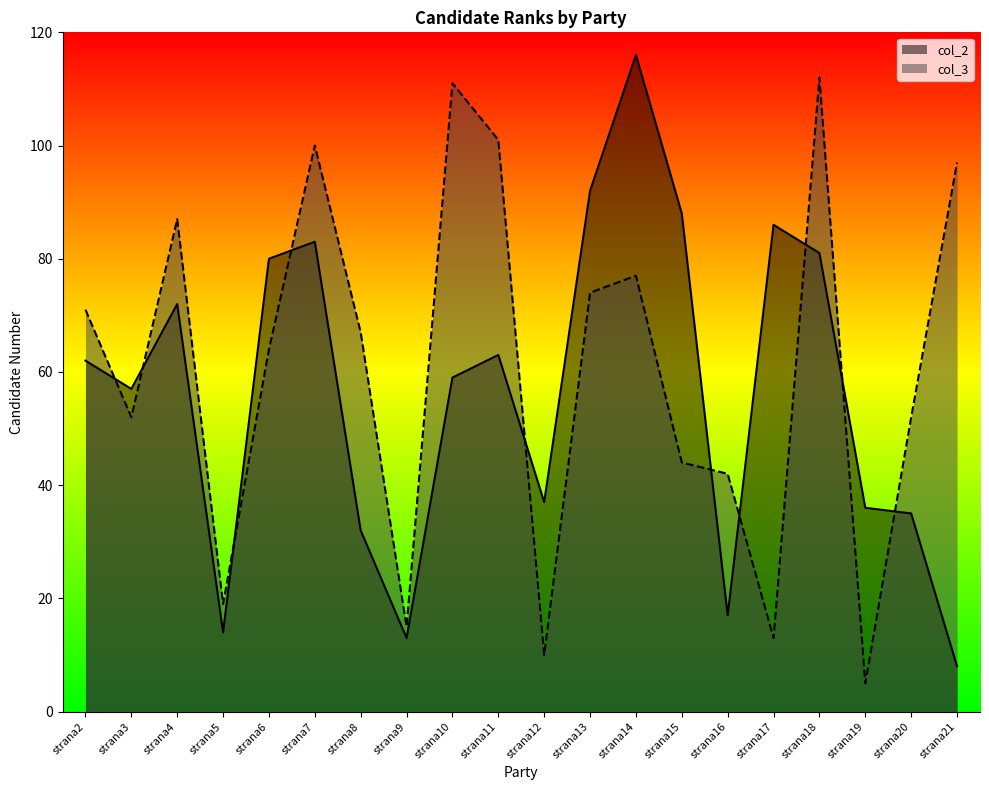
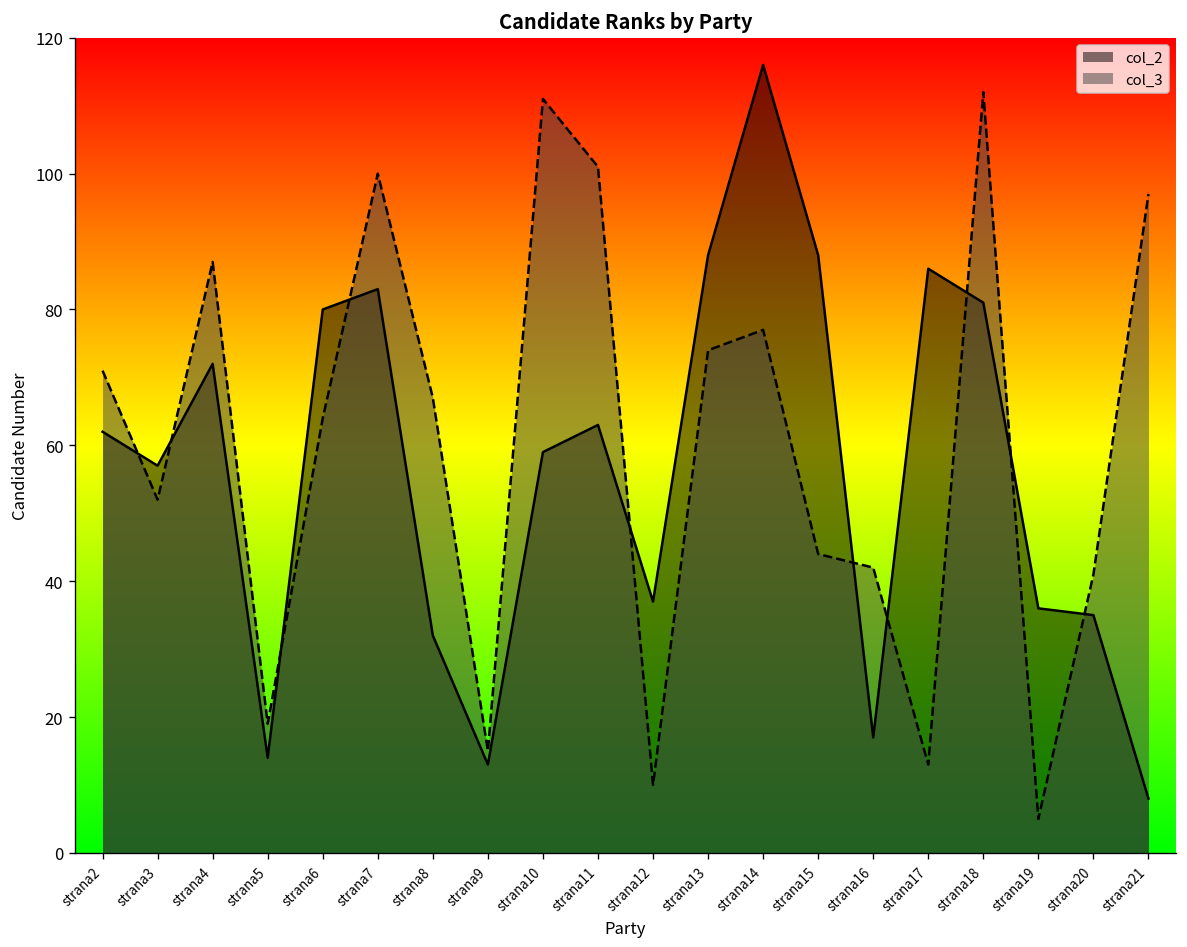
  {
    "col_2": {
      "strana2": 62,
      "strana3": 57,
      "strana4": 72,
      "strana5": 14,
      "strana6": 80,
      "strana7": 83,
      "strana8": 32,
      "strana9": 13,
      "strana10": 59,
      "strana11": 63,
      "strana12": 37,
-     "strana13": 92,
+     "strana13": 88,
      "strana14": 116,
      "strana15": 88,
      "strana16": 17,
      "strana17": 86,
      "strana18": 81,
      "strana19": 36,
      "strana20": 35,
      "strana21": 8
    },
    "col_3": {
      "strana2": 71,
      "strana3": 52,
      "strana4": 87,
      "strana5": 19,
      "strana6": 64,
      "strana7": 100,
      "strana8": 67,
      "strana9": 15,
      "strana10": 111,
      "strana11": 101,
      "strana12": 10,
      "strana13": 74,
      "strana14": 77,
      "strana15": 44,
      "strana16": 42,
      "strana17": 13,
      "strana18": 112,
      "strana19": 5,
-     "strana20": 52,
+     "strana20": 41,
      "strana21": 97
    }
  }
